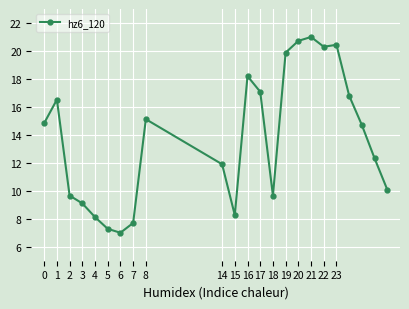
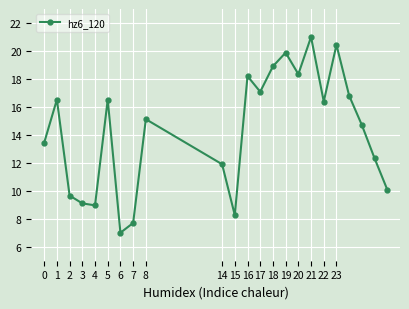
  {
-   "0": 14.8,
+   "0": 13.4,
    "1": 16.5,
    "2": 9.7,
    "3": 9.1,
-   "4": 8.1,
-   "5": 7.3,
+   "4": 9.0,
+   "5": 16.5,
    "6": 7.0,
    "7": 7.7,
    "8": 15.1,
    "14": 11.9,
    "15": 8.3,
    "16": 18.2,
    "17": 17.1,
-   "18": 9.7,
+   "18": 18.9,
    "19": 19.9,
-   "20": 20.7,
+   "20": 18.3,
    "21": 21.0,
-   "22": 20.3,
+   "22": 16.4,
    "23": 20.4
  }
